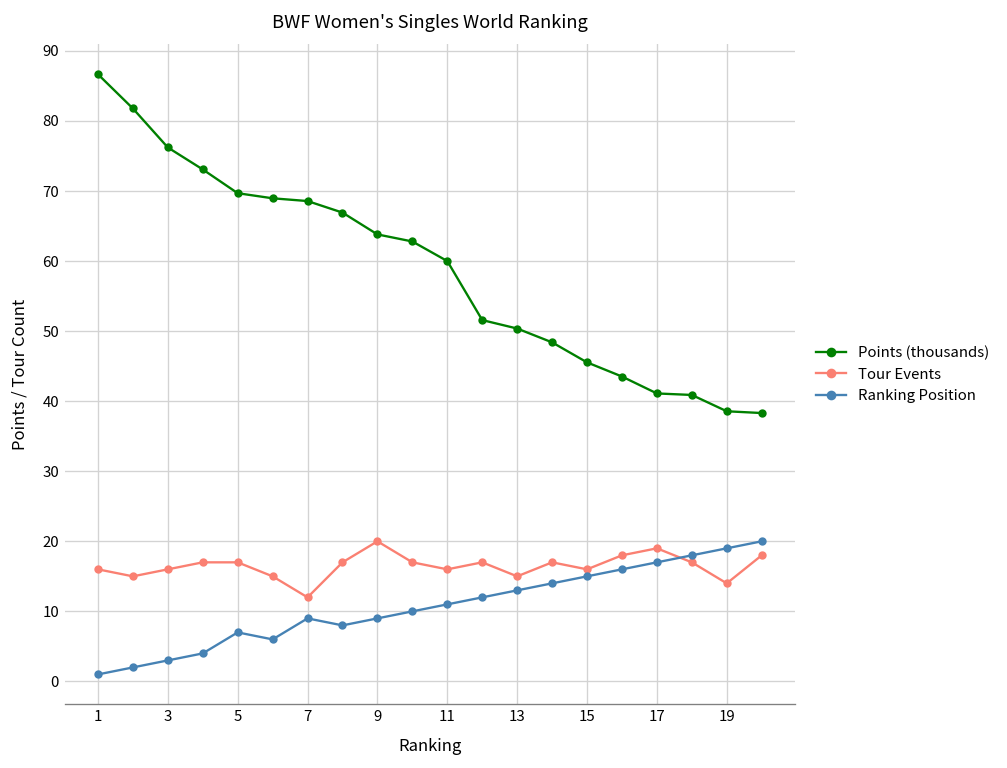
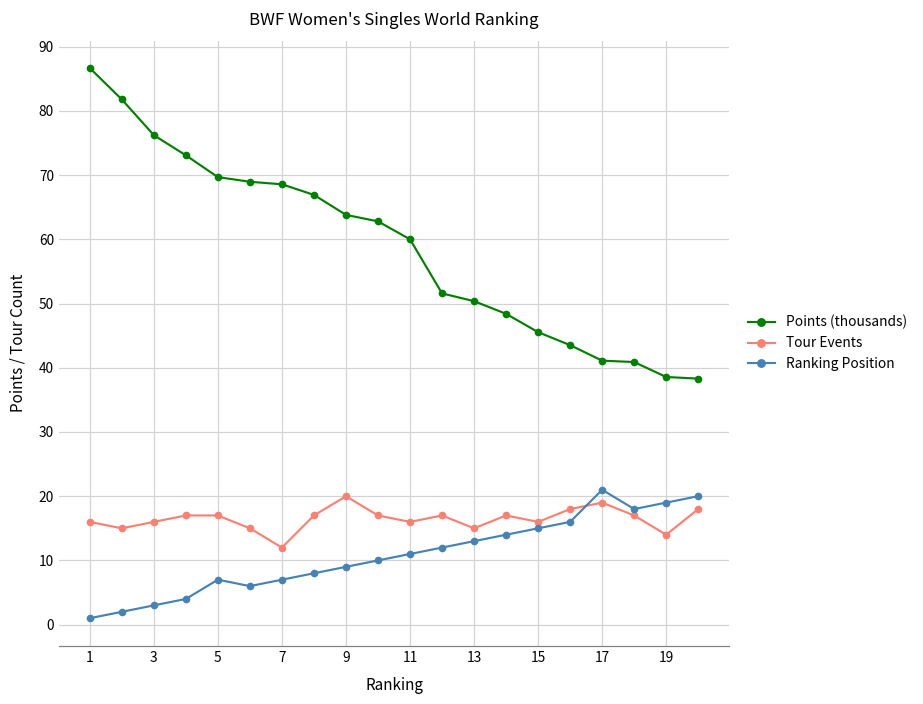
  {
    "Points (thousands)": {
      "1": 87,
      "3": 76,
      "5": 70,
      "7": 69,
      "9": 64,
      "11": 60,
      "13": 50,
      "15": 46,
      "17": 41,
      "19": 39
    },
    "Tour Events": {
      "1": 16,
      "3": 16,
      "5": 17,
      "7": 12,
      "9": 20,
      "11": 16,
      "13": 15,
      "15": 16,
      "17": 19,
      "19": 14
    },
    "Ranking Position": {
      "1": 1,
      "3": 3,
      "5": 7,
-     "7": 9,
+     "7": 7,
      "9": 9,
      "11": 11,
      "13": 13,
      "15": 15,
-     "17": 17,
+     "17": 21,
      "19": 19
    }
  }
